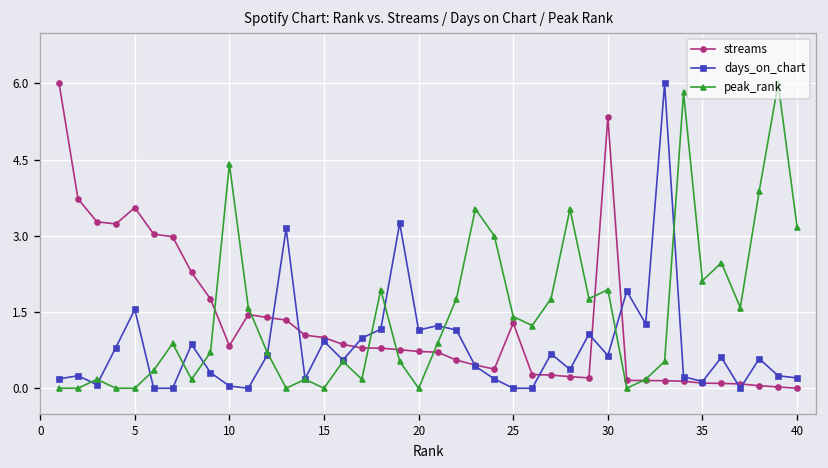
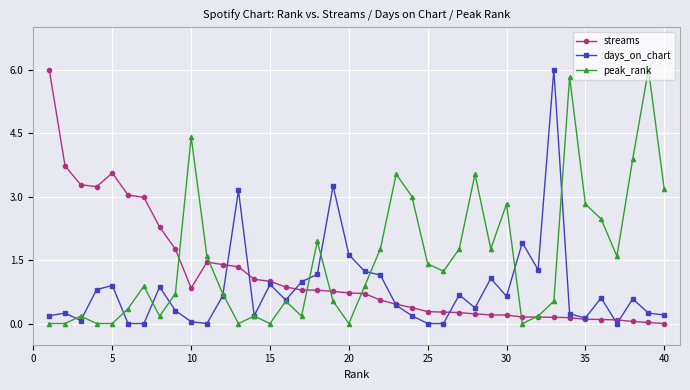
  {
    "streams": {
      "5": 3.6,
      "10": 0.8,
      "15": 1.0,
      "20": 0.7,
-     "25": 1.3,
-     "30": 5.3,
+     "25": 0.3,
+     "30": 0.2,
      "40": 0.0
    },
    "days_on_chart": {
-     "5": 1.6,
+     "5": 0.9,
      "10": 0.0,
      "15": 0.9,
-     "20": 1.1,
+     "20": 1.6,
      "25": 0.0,
      "30": 0.6,
      "40": 0.2
    },
    "peak_rank": {
      "5": 0.0,
      "10": 4.4,
      "15": 0.0,
      "20": 0.0,
      "25": 1.4,
-     "30": 1.9,
-     "35": 2.1,
+     "30": 2.8,
+     "35": 2.8,
      "40": 3.2
    }
  }
